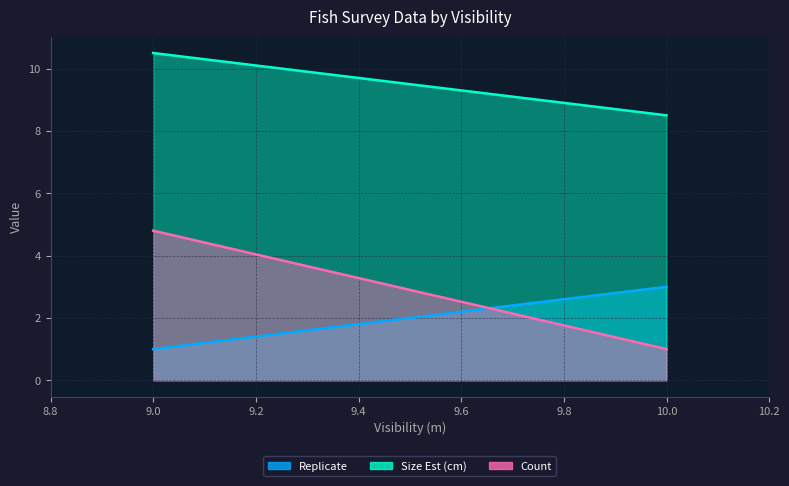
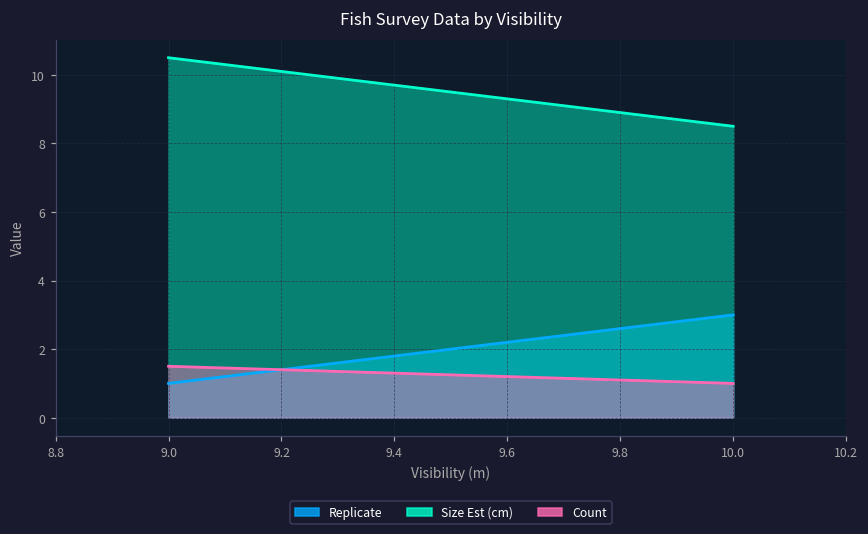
  {
    "Replicate": {
      "9.0": 1.0,
      "10.0": 3.0
    },
    "Size Est (cm)": {
      "9.0": 10.5,
      "10.0": 8.5
    },
    "Count": {
-     "9.0": 4.8,
+     "9.0": 1.5,
      "10.0": 1.0
    }
  }
